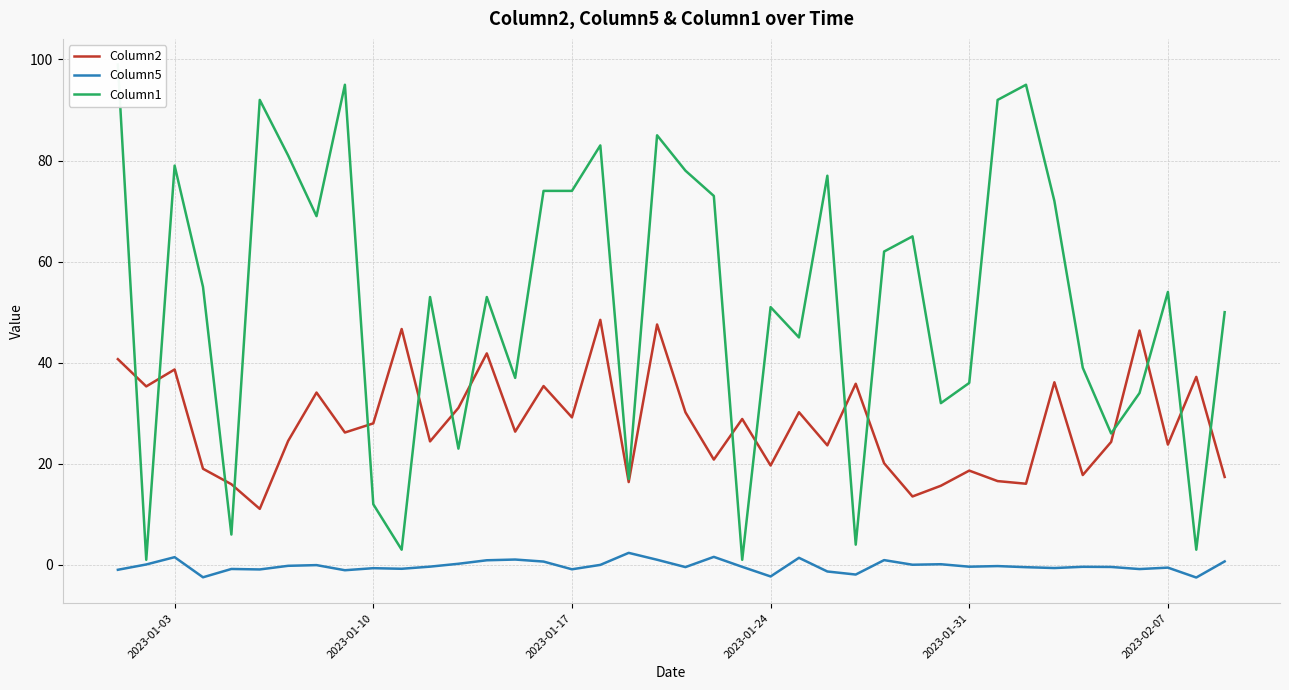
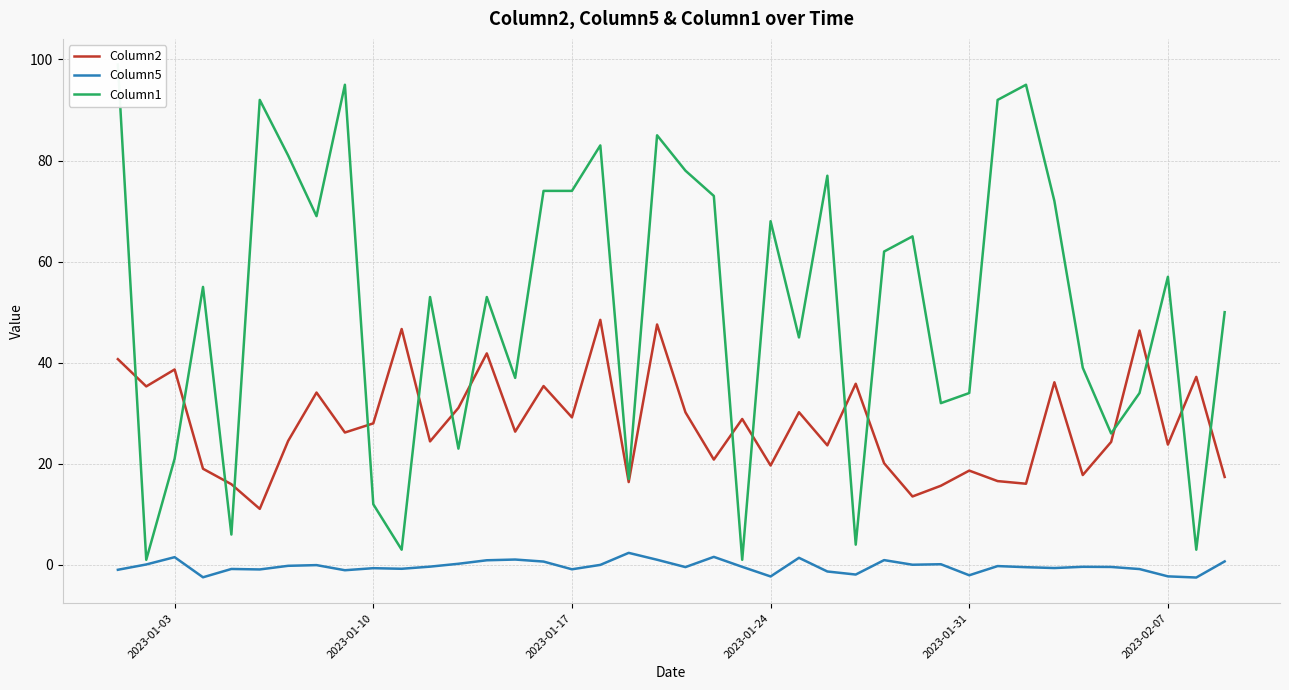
  {
    "Column2": {
      "2023-01-03": 39,
      "2023-01-10": 28,
      "2023-01-17": 29,
      "2023-01-24": 20,
      "2023-01-31": 19,
      "2023-02-07": 24
    },
    "Column5": {
      "2023-01-03": 2,
      "2023-01-10": -1,
      "2023-01-17": -1,
      "2023-01-24": -2,
-     "2023-01-31": 0,
-     "2023-02-07": -1
+     "2023-01-31": -2,
+     "2023-02-07": -2
    },
    "Column1": {
-     "2023-01-03": 79,
+     "2023-01-03": 21,
      "2023-01-10": 12,
      "2023-01-17": 74,
-     "2023-01-24": 51,
-     "2023-01-31": 36,
-     "2023-02-07": 54
+     "2023-01-24": 68,
+     "2023-01-31": 34,
+     "2023-02-07": 57
    }
  }
